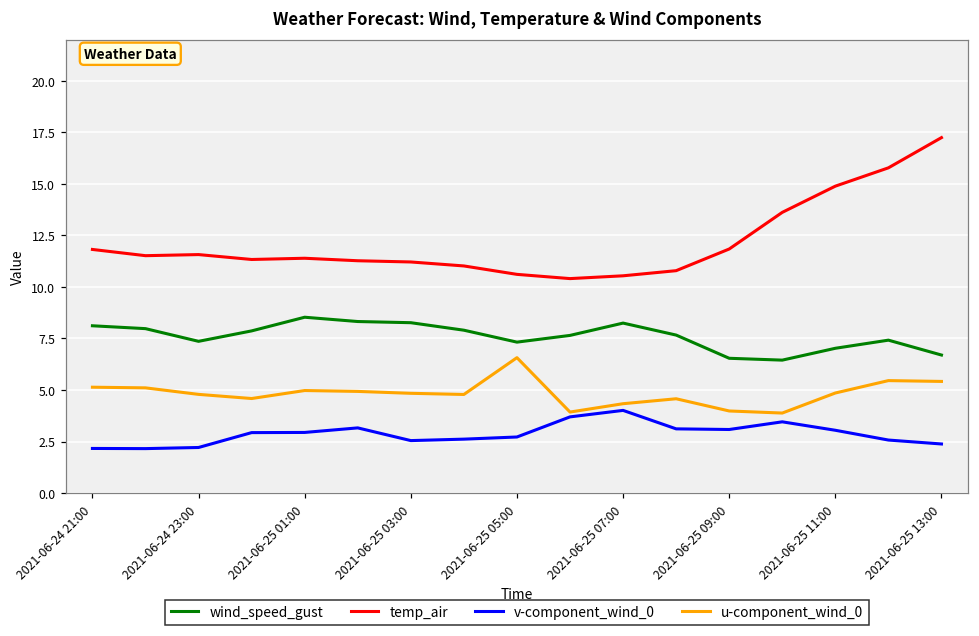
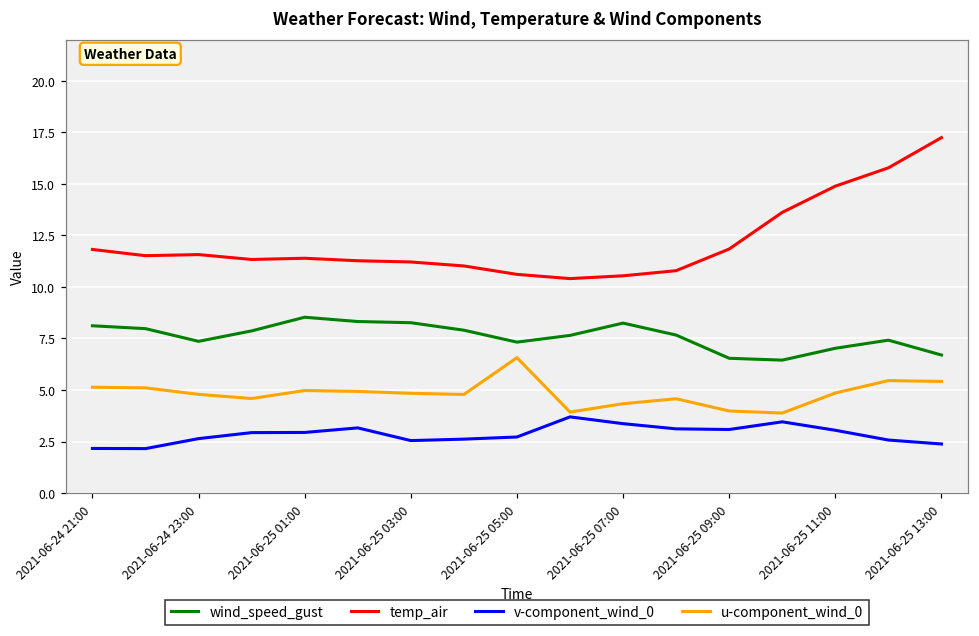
  {
    "wind_speed_gust": {
      "2021-06-24 21:00": 8.1,
      "2021-06-24 23:00": 7.4,
      "2021-06-25 01:00": 8.5,
      "2021-06-25 03:00": 8.3,
      "2021-06-25 05:00": 7.3,
      "2021-06-25 07:00": 8.2,
      "2021-06-25 09:00": 6.5,
      "2021-06-25 11:00": 7.0,
      "2021-06-25 13:00": 6.7
    },
    "temp_air": {
      "2021-06-24 21:00": 11.8,
      "2021-06-24 23:00": 11.6,
      "2021-06-25 01:00": 11.4,
      "2021-06-25 03:00": 11.2,
      "2021-06-25 05:00": 10.6,
      "2021-06-25 07:00": 10.5,
      "2021-06-25 09:00": 11.8,
      "2021-06-25 11:00": 14.9,
      "2021-06-25 13:00": 17.2
    },
    "v-component_wind_0": {
      "2021-06-24 21:00": 2.2,
-     "2021-06-24 23:00": 2.2,
+     "2021-06-24 23:00": 2.6,
      "2021-06-25 01:00": 2.9,
      "2021-06-25 03:00": 2.5,
      "2021-06-25 05:00": 2.7,
-     "2021-06-25 07:00": 4.0,
+     "2021-06-25 07:00": 3.4,
      "2021-06-25 09:00": 3.1,
      "2021-06-25 11:00": 3.0,
      "2021-06-25 13:00": 2.4
    },
    "u-component_wind_0": {
      "2021-06-24 21:00": 5.1,
      "2021-06-24 23:00": 4.8,
      "2021-06-25 01:00": 5.0,
      "2021-06-25 03:00": 4.8,
      "2021-06-25 05:00": 6.6,
      "2021-06-25 07:00": 4.3,
      "2021-06-25 09:00": 4.0,
      "2021-06-25 11:00": 4.9,
      "2021-06-25 13:00": 5.4
    }
  }
